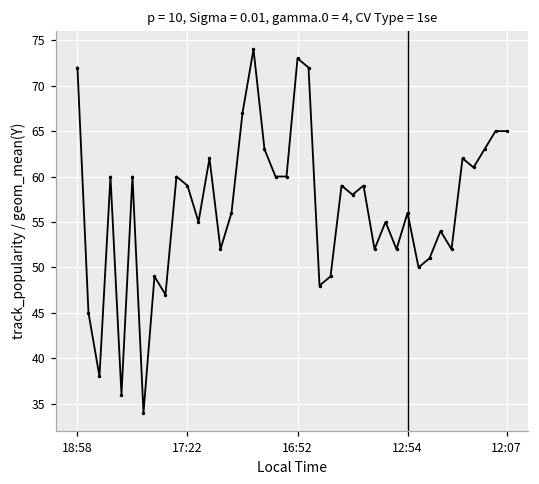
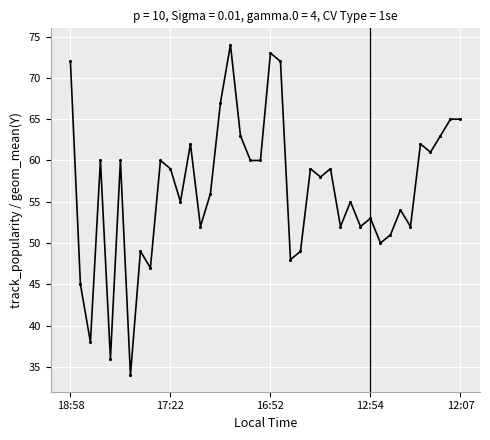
  {
    "18:58": 72,
    "16:52": 73,
-   "12:54": 56,
+   "12:54": 53,
    "12:07": 65
  }
